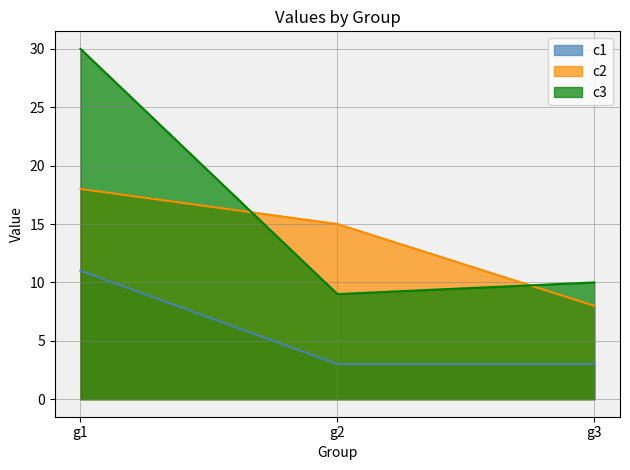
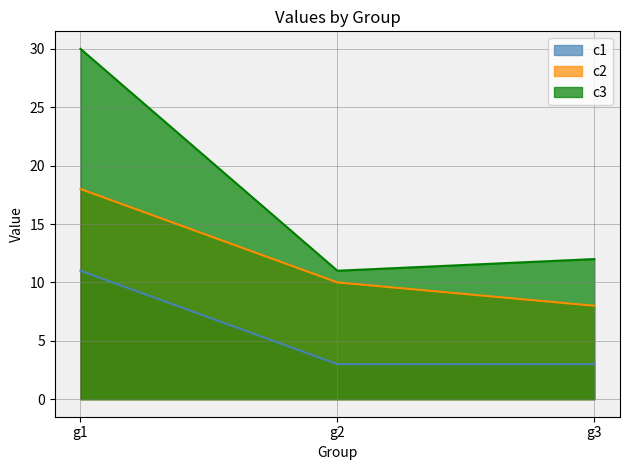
  {
    "c1": {
      "g1": 11,
      "g2": 3,
      "g3": 3
    },
    "c2": {
      "g1": 18,
-     "g2": 15,
+     "g2": 10,
      "g3": 8
    },
    "c3": {
      "g1": 30,
-     "g2": 9,
-     "g3": 10
+     "g2": 11,
+     "g3": 12
    }
  }
